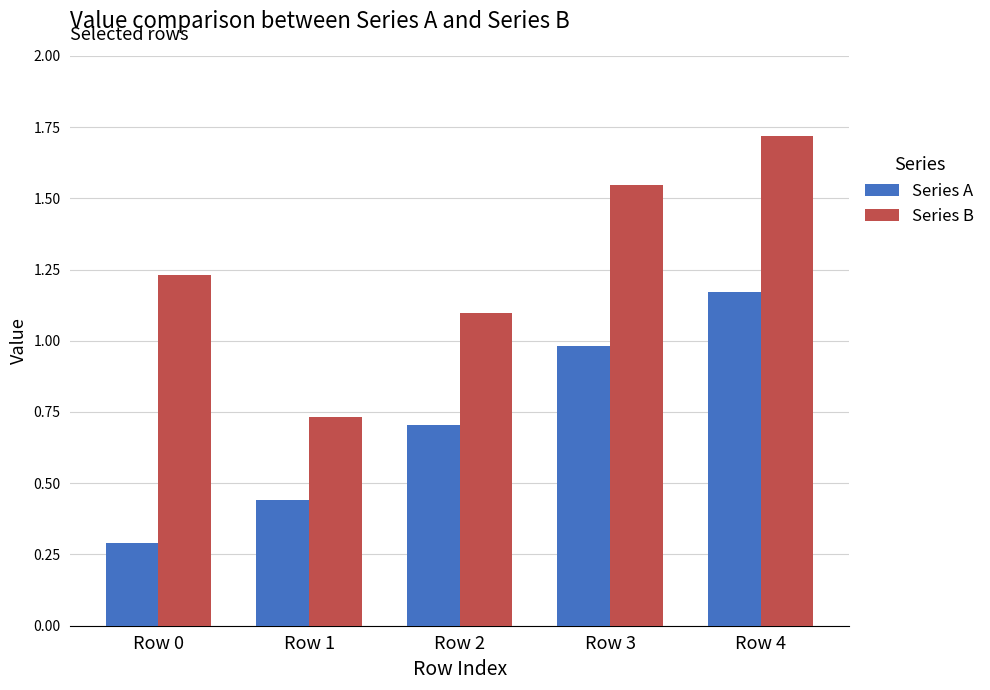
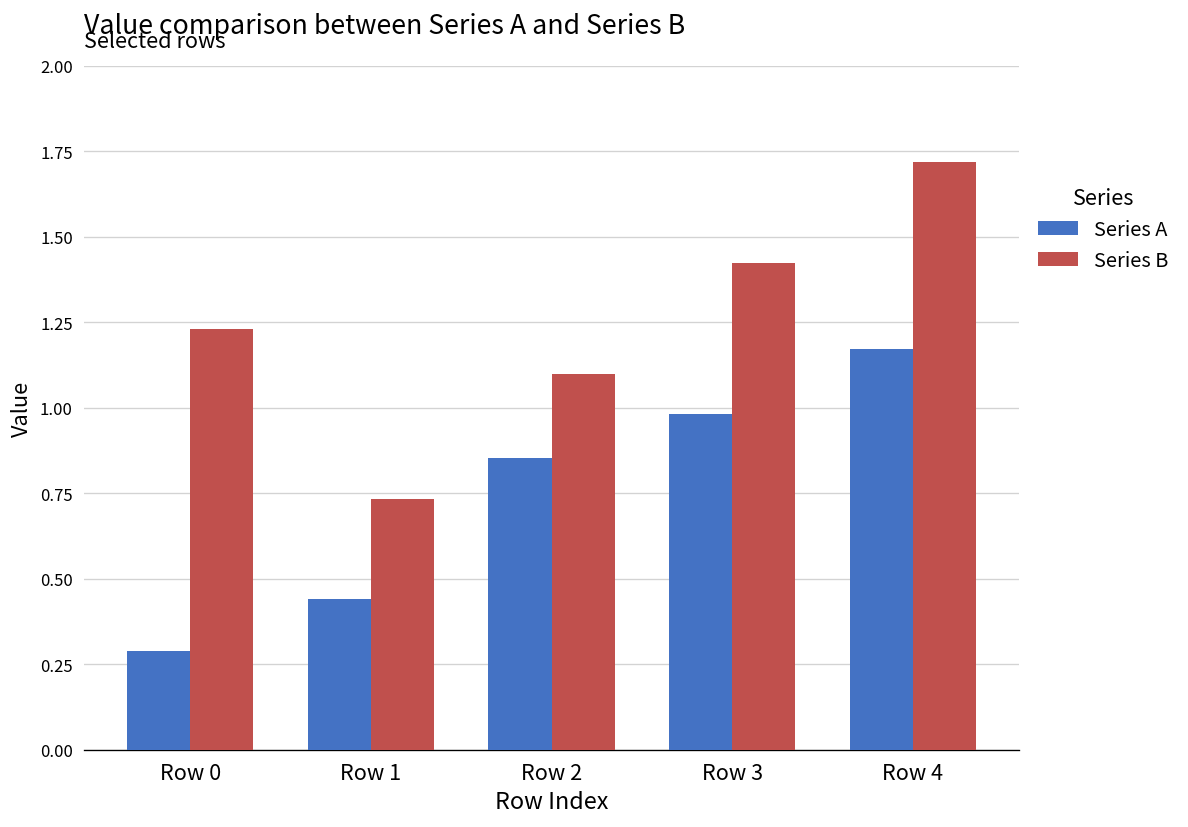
  {
    "Series A": {
      "Row 0": 0.29,
      "Row 1": 0.44,
-     "Row 2": 0.70,
+     "Row 2": 0.85,
      "Row 3": 0.98,
      "Row 4": 1.17
    },
    "Series B": {
      "Row 0": 1.23,
      "Row 1": 0.73,
      "Row 2": 1.10,
-     "Row 3": 1.55,
+     "Row 3": 1.42,
      "Row 4": 1.72
    }
  }
